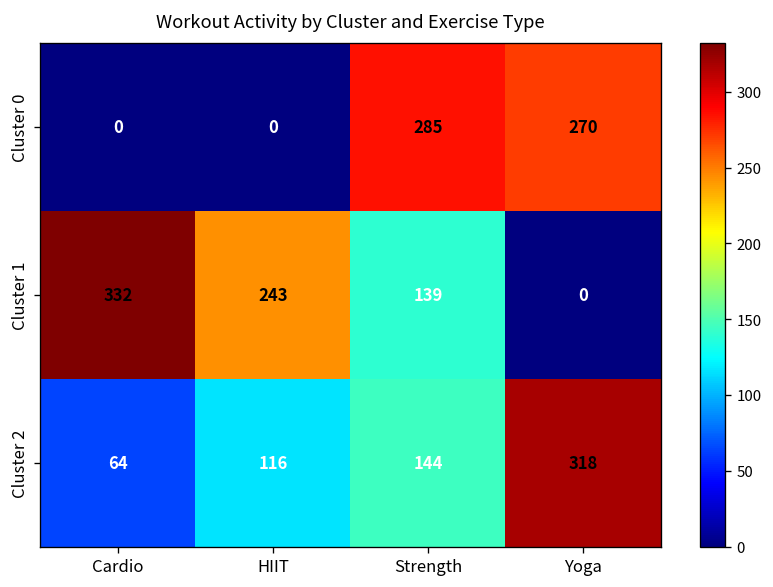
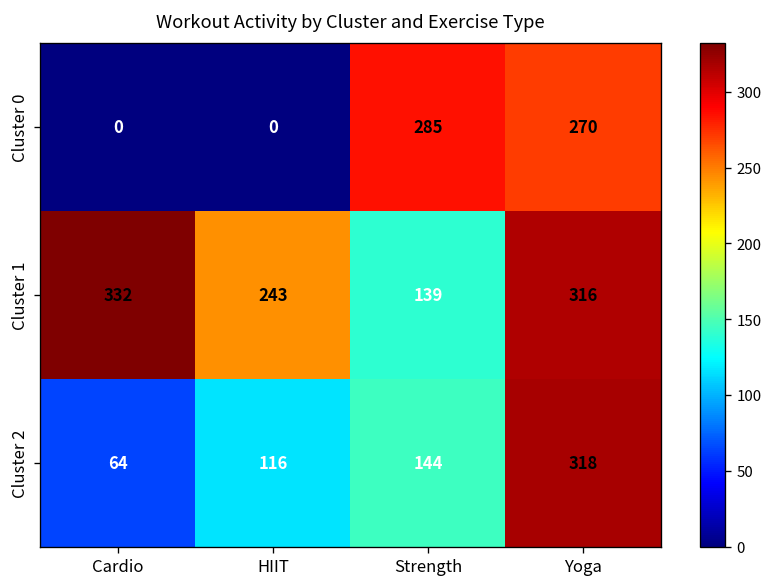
  {
    "Cluster 0": {
      "Cardio": 0,
      "HIIT": 0,
      "Strength": 285,
      "Yoga": 270
    },
    "Cluster 1": {
      "Cardio": 332,
      "HIIT": 243,
      "Strength": 139,
-     "Yoga": 0
+     "Yoga": 316
    },
    "Cluster 2": {
      "Cardio": 64,
      "HIIT": 116,
      "Strength": 144,
      "Yoga": 318
    }
  }
